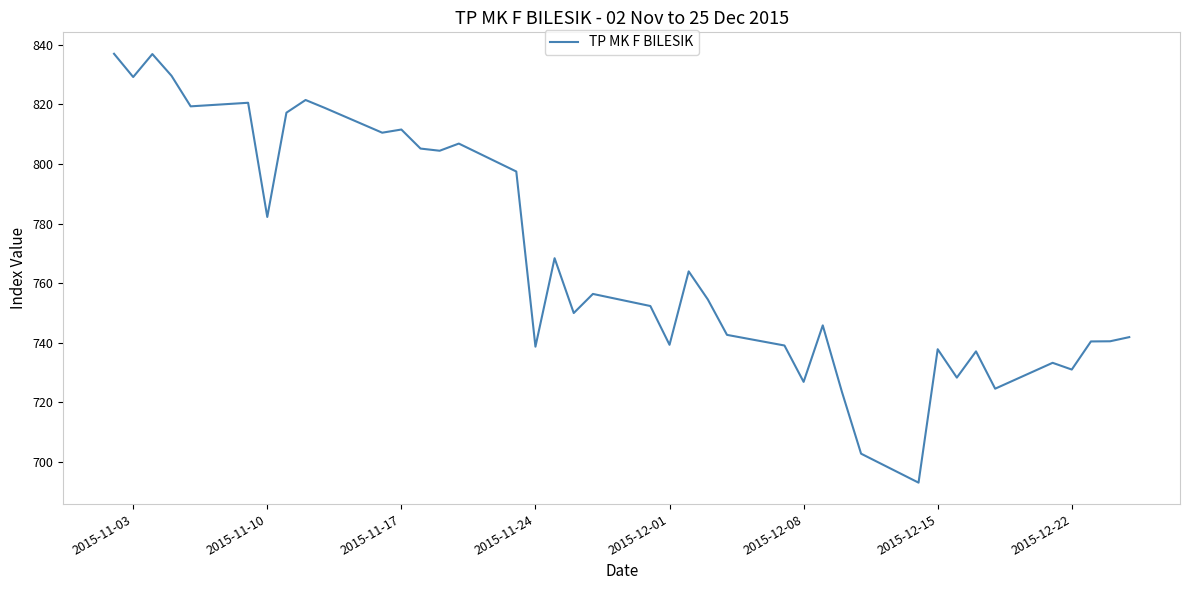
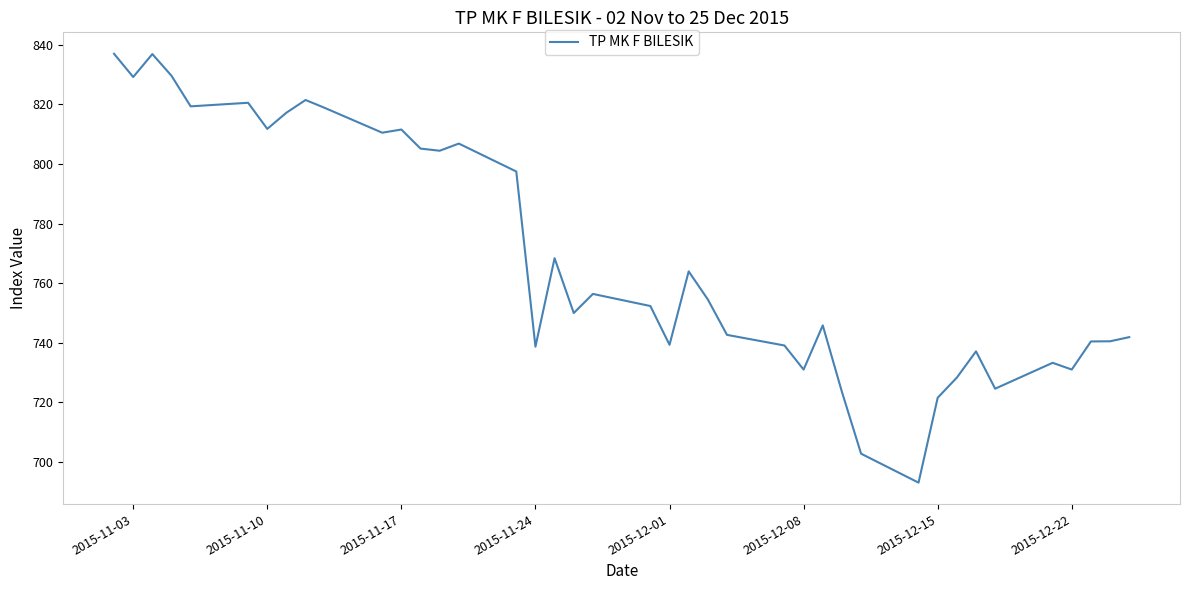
  {
    "2015-11-03": 829,
-   "2015-11-10": 782,
+   "2015-11-10": 812,
    "2015-11-17": 812,
    "2015-11-24": 739,
    "2015-12-01": 739,
-   "2015-12-08": 727,
-   "2015-12-15": 738,
+   "2015-12-08": 731,
+   "2015-12-15": 722,
    "2015-12-22": 731
  }
